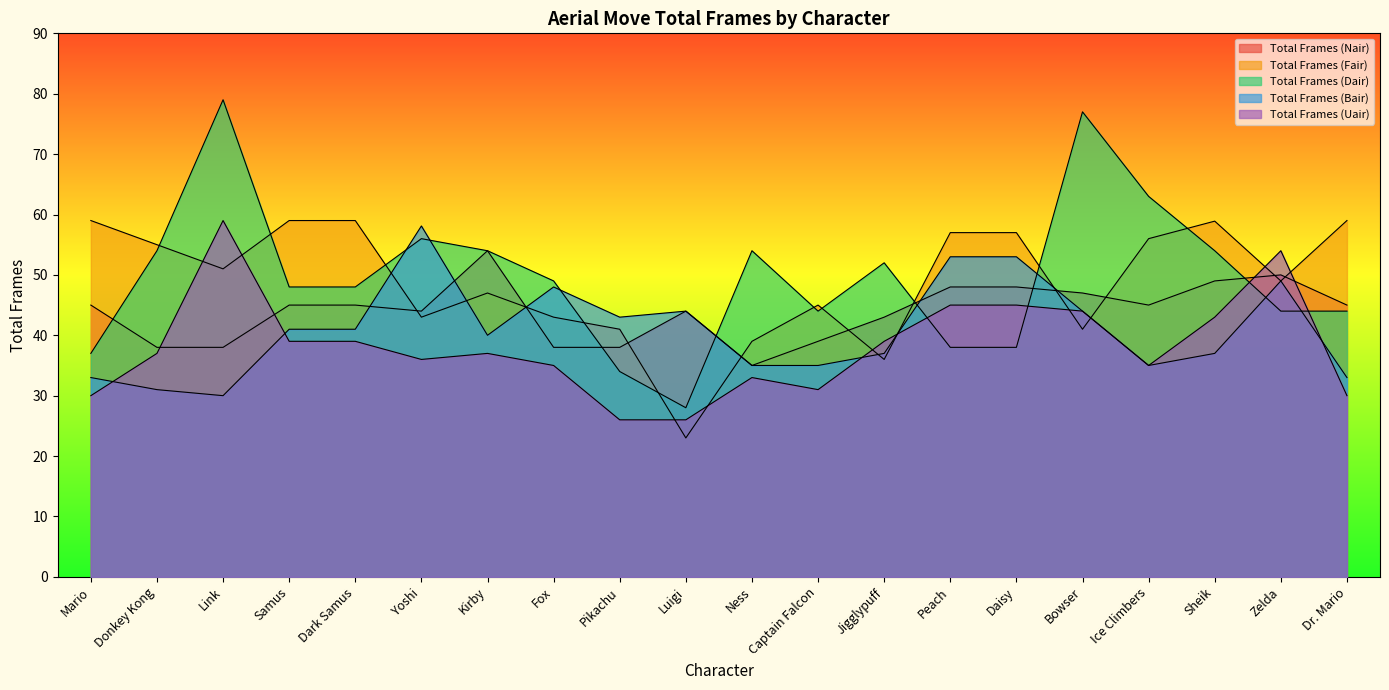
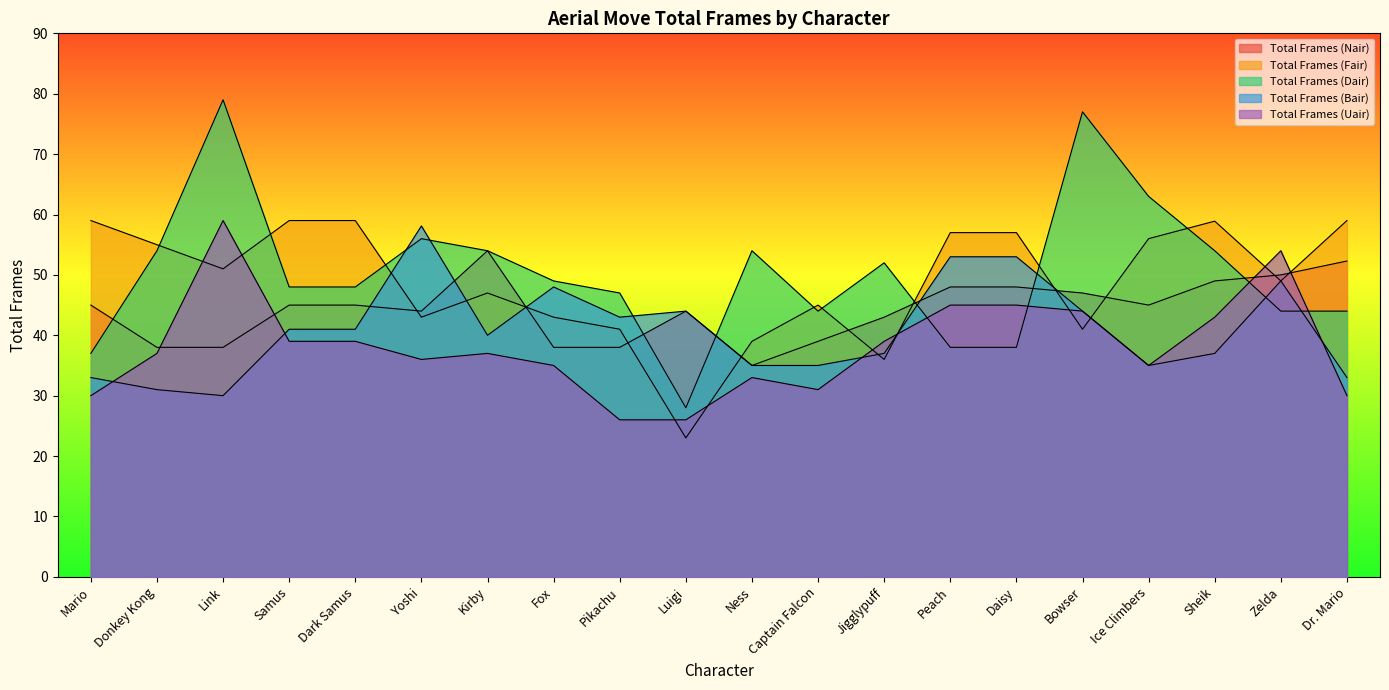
  {
    "Total Frames (Nair)": {
      "Mario": 45,
      "Donkey Kong": 38,
      "Link": 38,
      "Samus": 45,
      "Dark Samus": 45,
      "Yoshi": 44,
      "Fox": 38,
      "Pikachu": 38,
      "Captain Falcon": 39,
      "Jigglypuff": 43,
      "Peach": 48,
      "Daisy": 48,
      "Bowser": 47,
      "Ice Climbers": 45,
      "Sheik": 49,
      "Zelda": 50,
-     "Dr. Mario": 45
+     "Dr. Mario": 52
    },
    "Total Frames (Fair)": {
      "Mario": 59,
      "Donkey Kong": 55,
      "Link": 51,
      "Samus": 59,
      "Dark Samus": 59,
      "Yoshi": 43,
      "Kirby": 47,
      "Fox": 43,
      "Pikachu": 41,
      "Luigi": 23,
      "Ness": 39,
      "Captain Falcon": 45,
      "Jigglypuff": 36,
      "Peach": 57,
      "Daisy": 57,
      "Bowser": 41,
      "Ice Climbers": 56,
      "Sheik": 59,
      "Dr. Mario": 59
    },
    "Total Frames (Dair)": {
      "Mario": 37,
      "Donkey Kong": 54,
      "Link": 79,
      "Samus": 48,
      "Dark Samus": 48,
      "Yoshi": 56,
      "Fox": 49,
-     "Pikachu": 34,
+     "Pikachu": 47,
      "Luigi": 28,
      "Ness": 54,
      "Captain Falcon": 44,
      "Jigglypuff": 52,
      "Peach": 38,
      "Daisy": 38,
      "Bowser": 77,
      "Ice Climbers": 63,
      "Sheik": 54,
      "Zelda": 44,
      "Dr. Mario": 44
    },
    "Total Frames (Bair)": {
      "Mario": 33,
      "Donkey Kong": 31,
      "Link": 30,
      "Samus": 41,
      "Dark Samus": 41,
      "Yoshi": 58,
      "Kirby": 40,
      "Fox": 48,
      "Pikachu": 43,
      "Captain Falcon": 35,
      "Jigglypuff": 37,
      "Peach": 53,
      "Daisy": 53,
      "Sheik": 37,
      "Dr. Mario": 33
    },
    "Total Frames (Uair)": {
      "Mario": 30,
      "Donkey Kong": 37,
      "Link": 59,
      "Samus": 39,
      "Dark Samus": 39,
      "Yoshi": 36,
      "Kirby": 37,
      "Fox": 35,
      "Pikachu": 26,
      "Luigi": 26,
      "Ness": 33,
      "Captain Falcon": 31,
      "Jigglypuff": 39,
      "Peach": 45,
      "Daisy": 45,
      "Sheik": 43,
      "Zelda": 54,
      "Dr. Mario": 30
    }
  }
